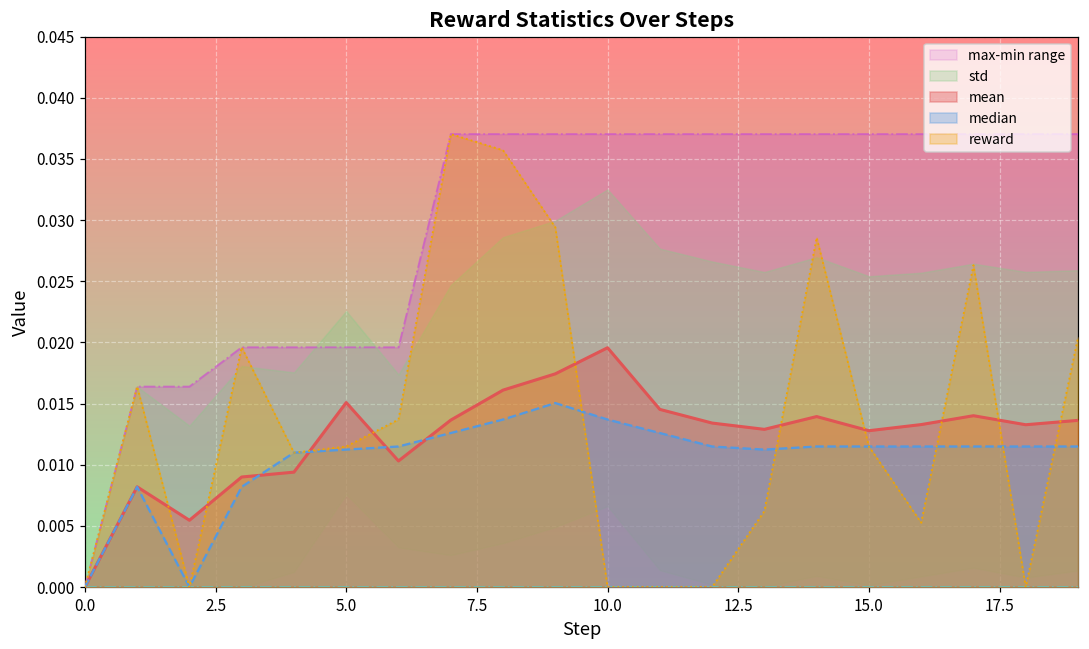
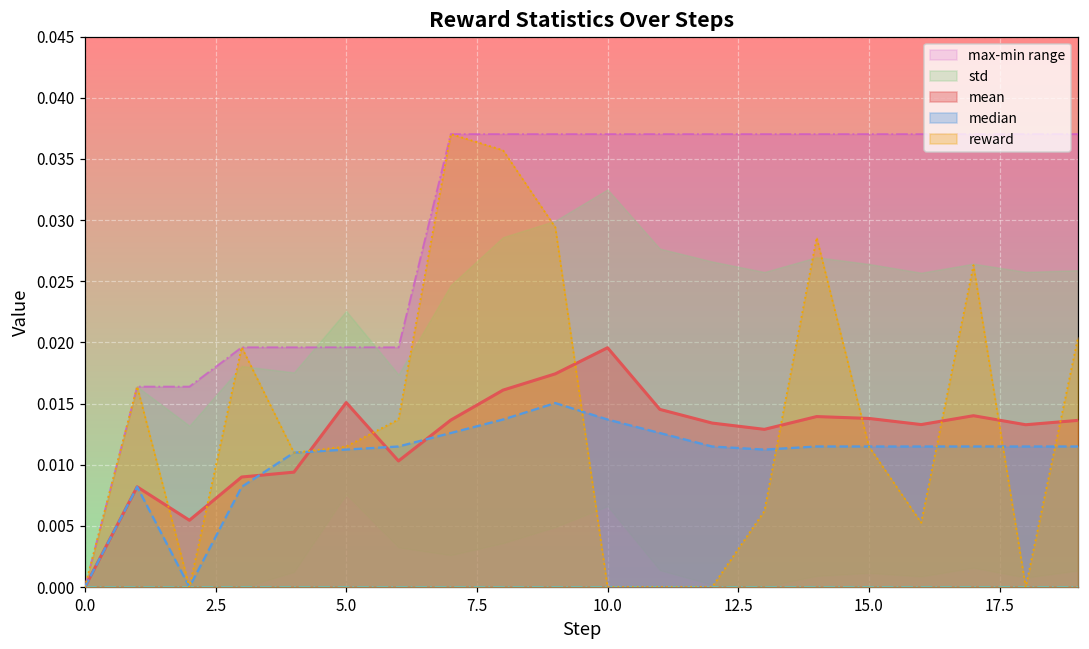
  {
    "mean": {
      "5.0": 0.0151,
      "10.0": 0.0196,
-     "15.0": 0.0128
+     "15.0": 0.0138
    },
    "reward": {
      "5.0": 0.0115
    }
  }
